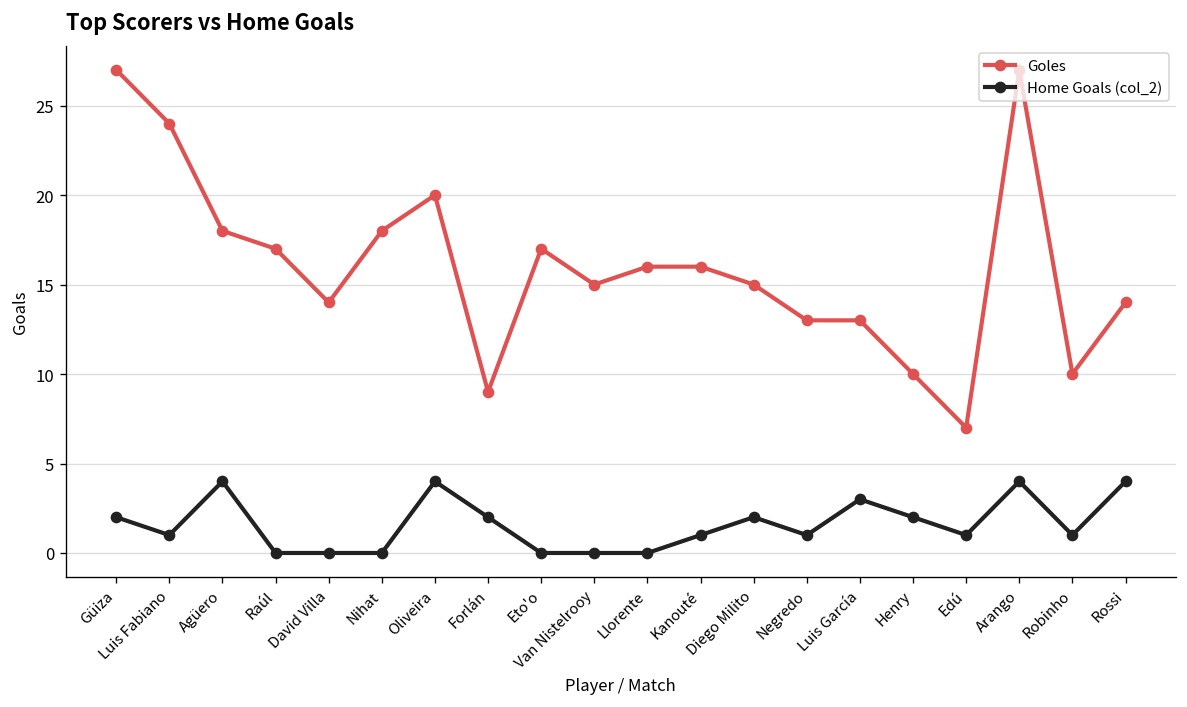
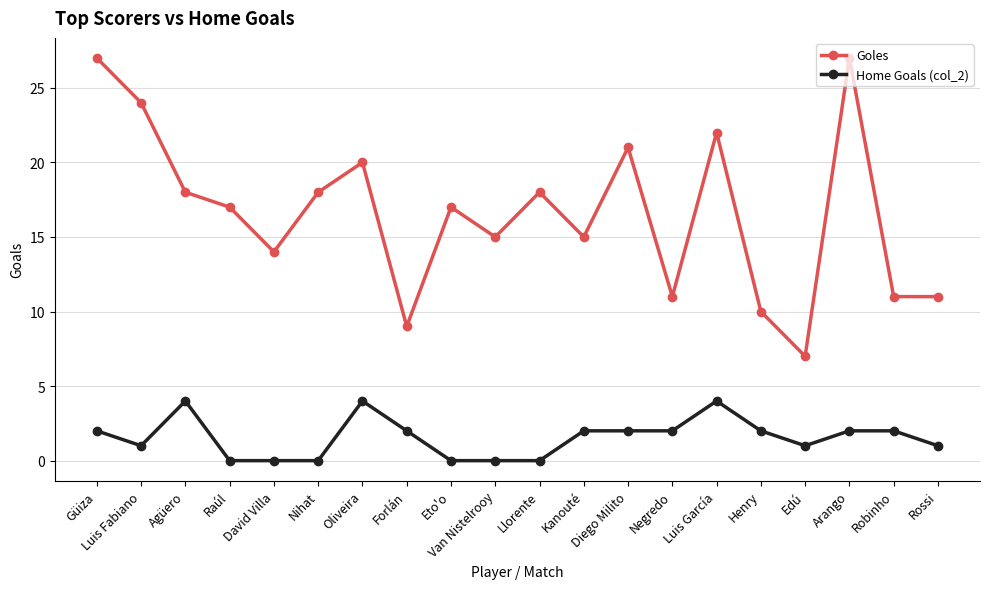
  {
    "Goles": {
      "Güiza": 27,
      "Luis Fabiano": 24,
      "Agüero": 18,
      "Raúl": 17,
      "David Villa": 14,
      "Nihat": 18,
      "Oliveira": 20,
      "Forlán": 9,
      "Eto'o": 17,
      "Van Nistelrooy": 15,
-     "Llorente": 16,
-     "Kanouté": 16,
-     "Diego Milito": 15,
-     "Negredo": 13,
-     "Luis García": 13,
+     "Llorente": 18,
+     "Kanouté": 15,
+     "Diego Milito": 21,
+     "Negredo": 11,
+     "Luis García": 22,
      "Henry": 10,
      "Edú": 7,
-     "Robinho": 10,
-     "Rossi": 14
+     "Robinho": 11,
+     "Rossi": 11
    },
    "Home Goals (col_2)": {
      "Güiza": 2,
      "Luis Fabiano": 1,
      "Agüero": 4,
      "Raúl": 0,
      "David Villa": 0,
      "Nihat": 0,
      "Oliveira": 4,
      "Forlán": 2,
      "Eto'o": 0,
      "Van Nistelrooy": 0,
      "Llorente": 0,
-     "Kanouté": 1,
+     "Kanouté": 2,
      "Diego Milito": 2,
-     "Negredo": 1,
-     "Luis García": 3,
+     "Negredo": 2,
+     "Luis García": 4,
      "Henry": 2,
      "Edú": 1,
-     "Arango": 4,
-     "Robinho": 1,
-     "Rossi": 4
+     "Arango": 2,
+     "Robinho": 2,
+     "Rossi": 1
    }
  }
